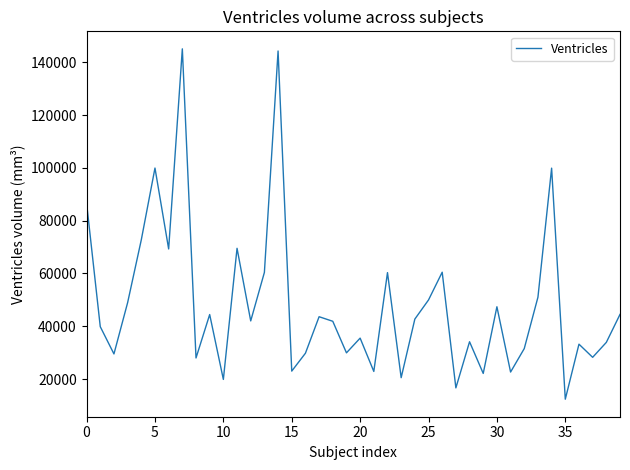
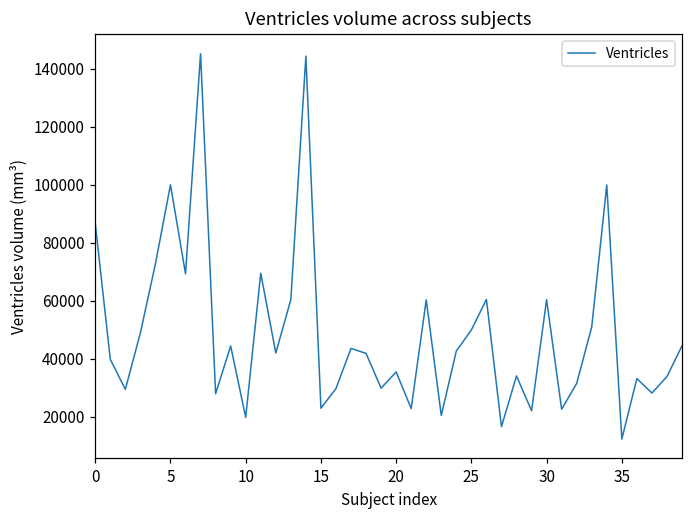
  {
    "0": 87000,
    "5": 100000,
    "10": 20000,
    "15": 23000,
    "20": 35000,
    "25": 50000,
-   "30": 47000,
+   "30": 60000,
    "35": 12000
  }
